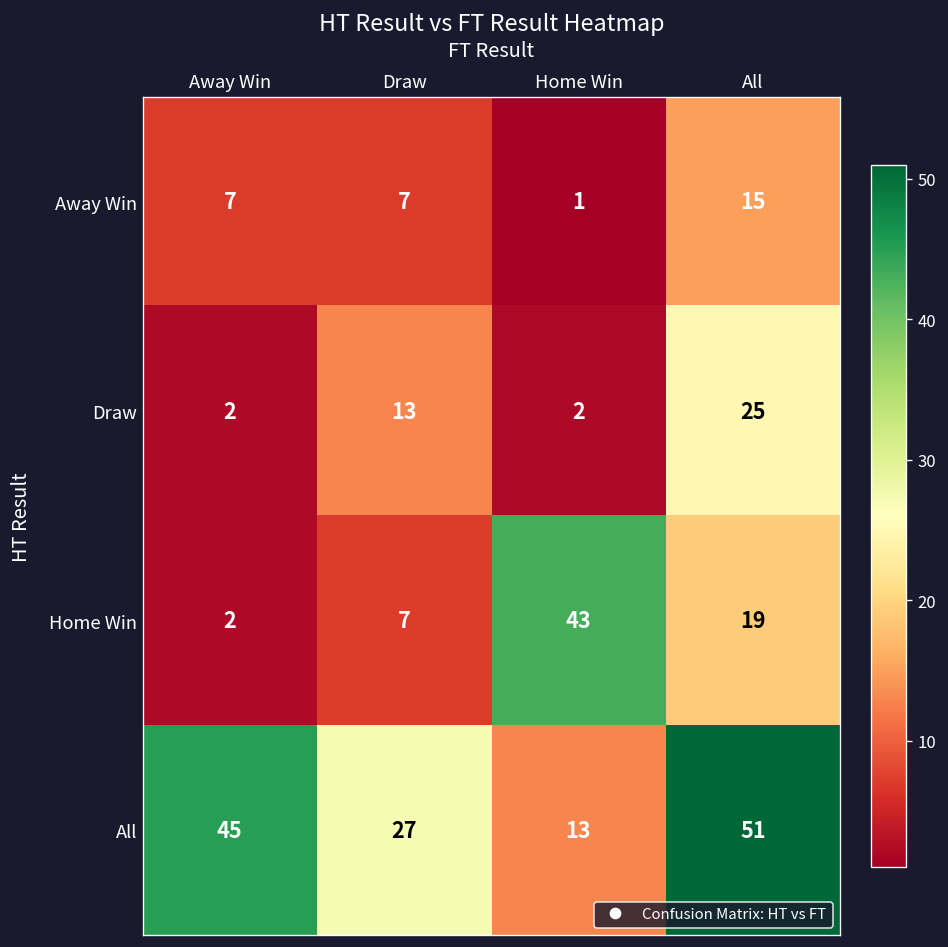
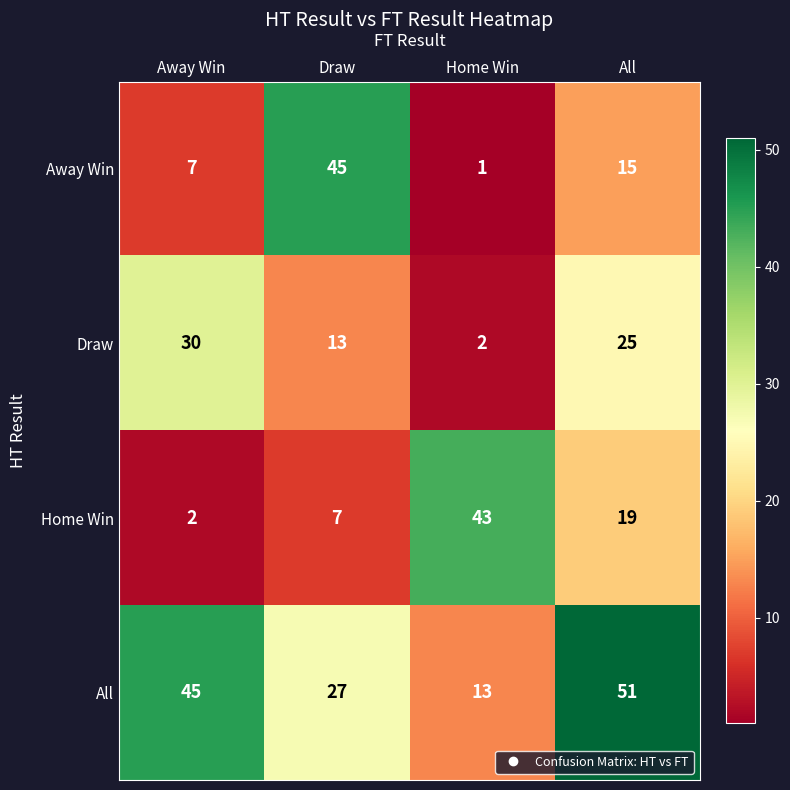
  {
    "Away Win": {
      "Away Win": 7,
-     "Draw": 7,
+     "Draw": 45,
      "Home Win": 1,
      "All": 15
    },
    "Draw": {
-     "Away Win": 2,
+     "Away Win": 30,
      "Draw": 13,
      "Home Win": 2,
      "All": 25
    },
    "Home Win": {
      "Away Win": 2,
      "Draw": 7,
      "Home Win": 43,
      "All": 19
    },
    "All": {
      "Away Win": 45,
      "Draw": 27,
      "Home Win": 13,
      "All": 51
    }
  }
